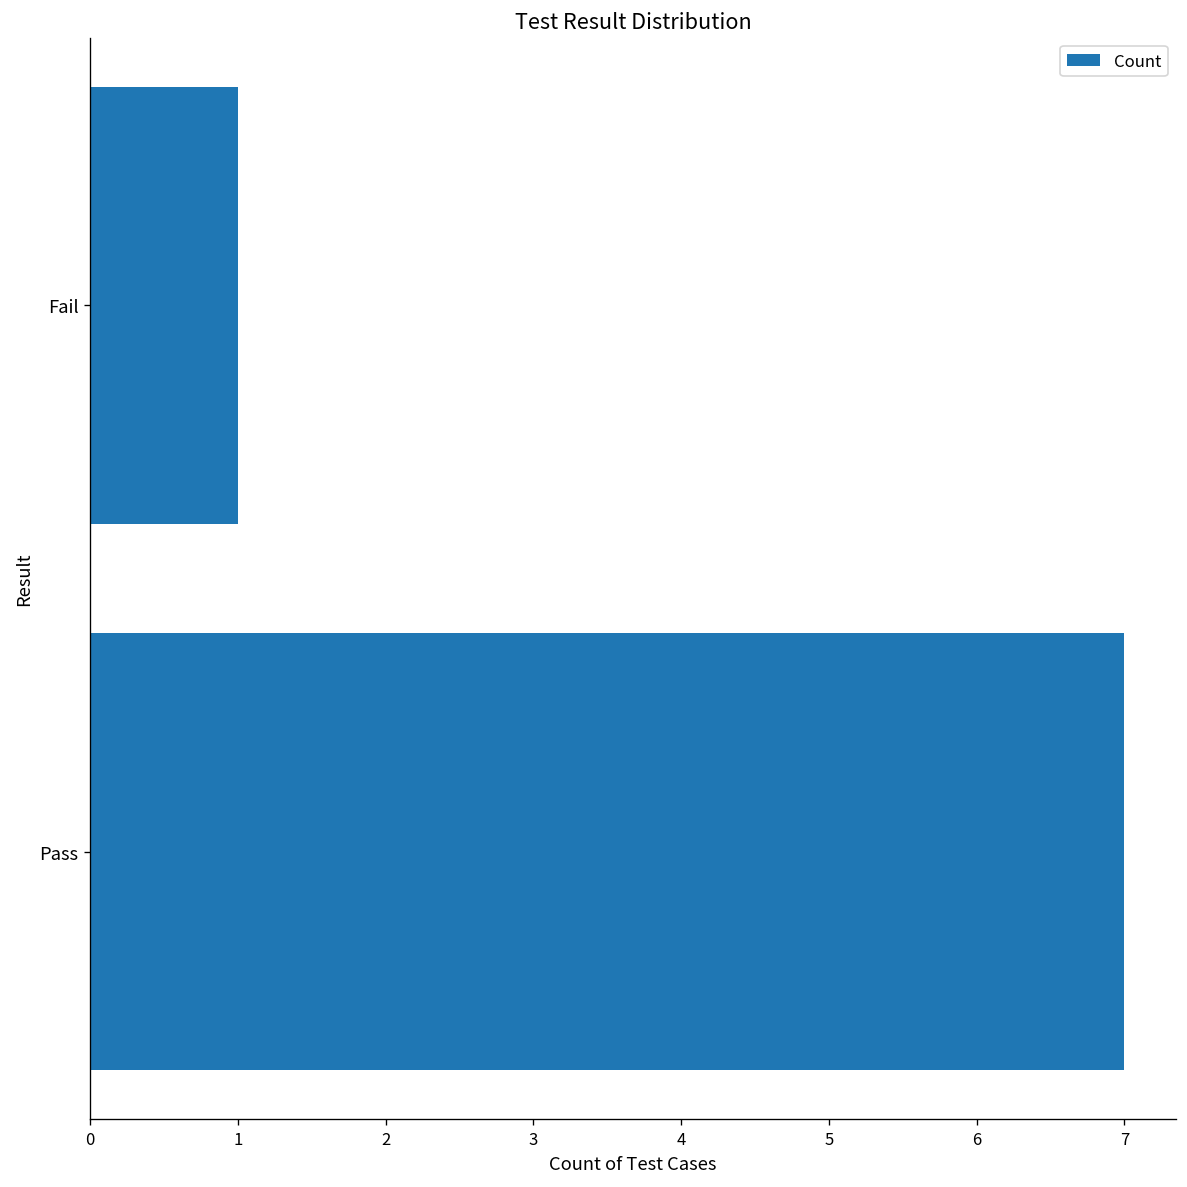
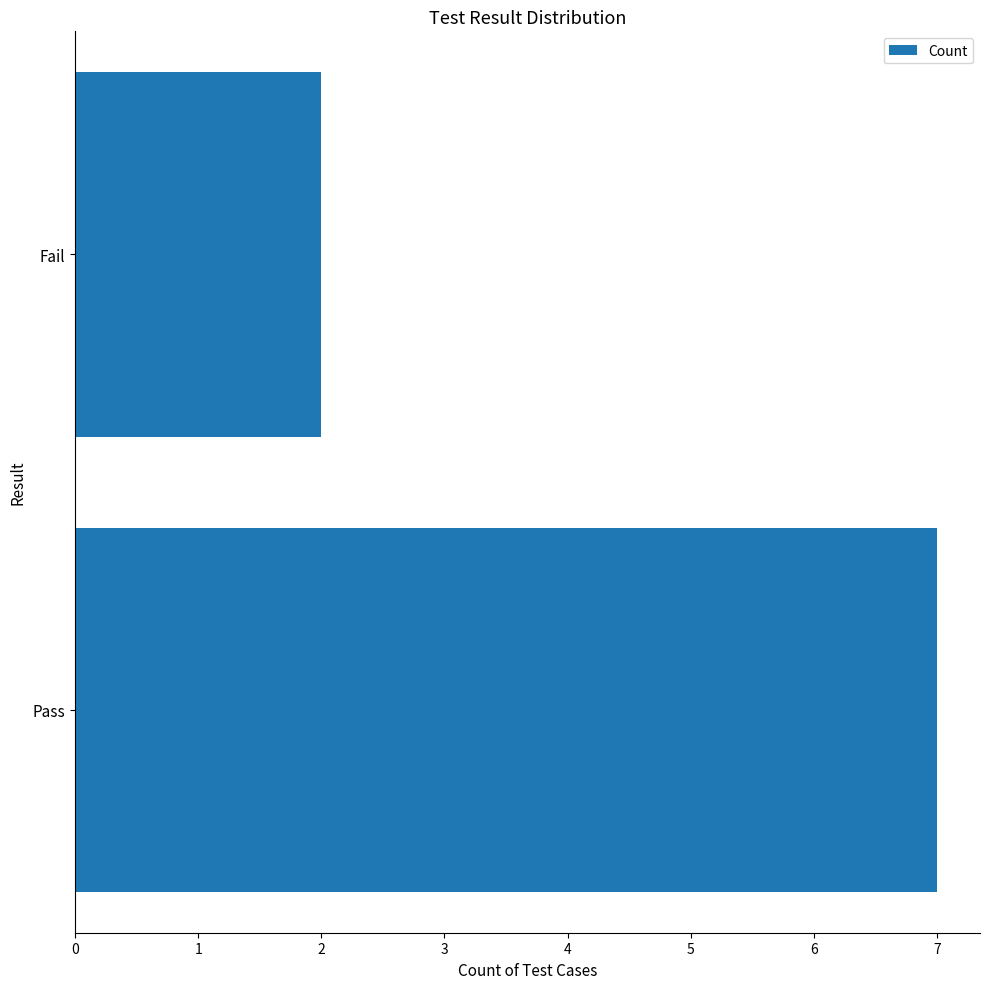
  {
-   "Fail": 1,
+   "Fail": 2,
    "Pass": 7
  }
